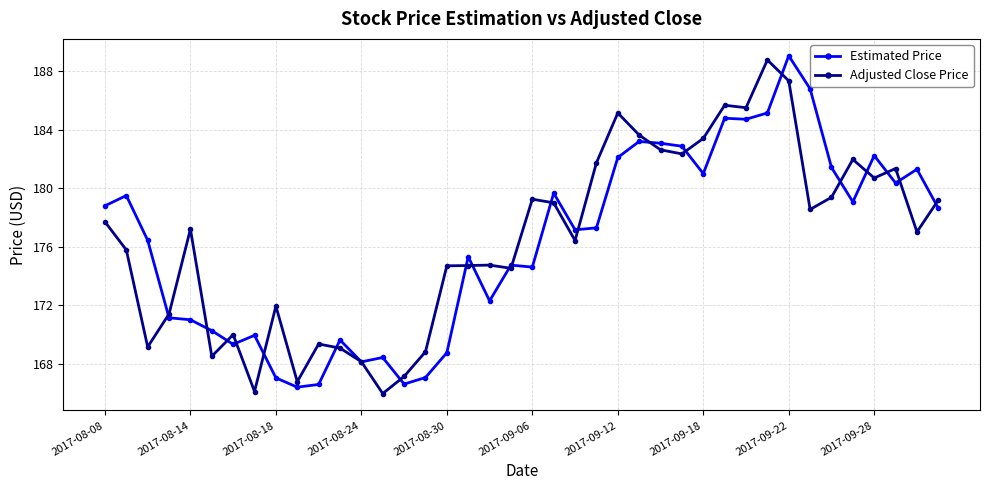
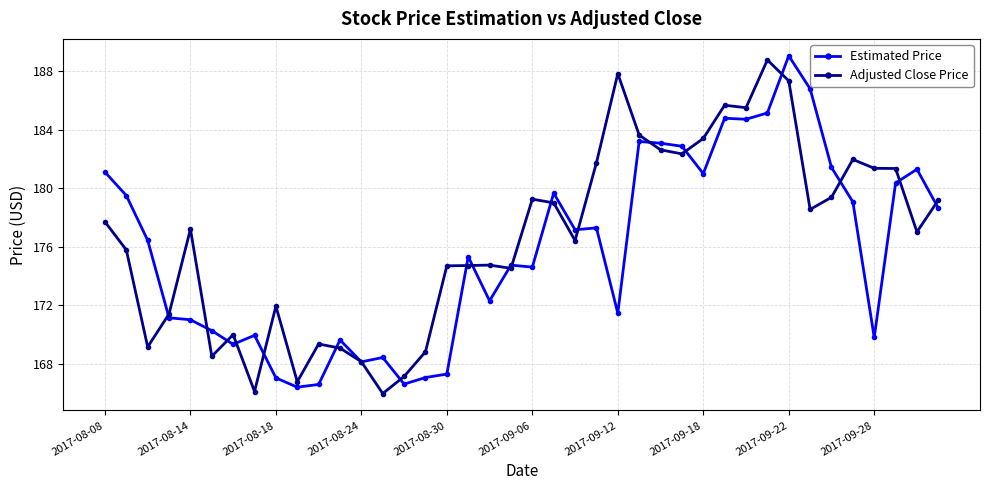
  {
    "Estimated Price": {
-     "2017-08-08": 178.8,
+     "2017-08-08": 181.1,
      "2017-08-14": 171.0,
      "2017-08-18": 167.0,
-     "2017-08-30": 168.7,
+     "2017-08-30": 167.3,
      "2017-09-06": 174.6,
-     "2017-09-12": 182.1,
+     "2017-09-12": 171.4,
      "2017-09-18": 181.0,
      "2017-09-22": 189.1,
-     "2017-09-28": 182.2
+     "2017-09-28": 169.8
    },
    "Adjusted Close Price": {
      "2017-08-08": 177.7,
      "2017-08-14": 177.2,
      "2017-08-18": 171.9,
      "2017-08-30": 174.7,
      "2017-09-06": 179.3,
-     "2017-09-12": 185.1,
+     "2017-09-12": 187.8,
      "2017-09-18": 183.4,
      "2017-09-22": 187.4,
-     "2017-09-28": 180.7
+     "2017-09-28": 181.4
    }
  }
